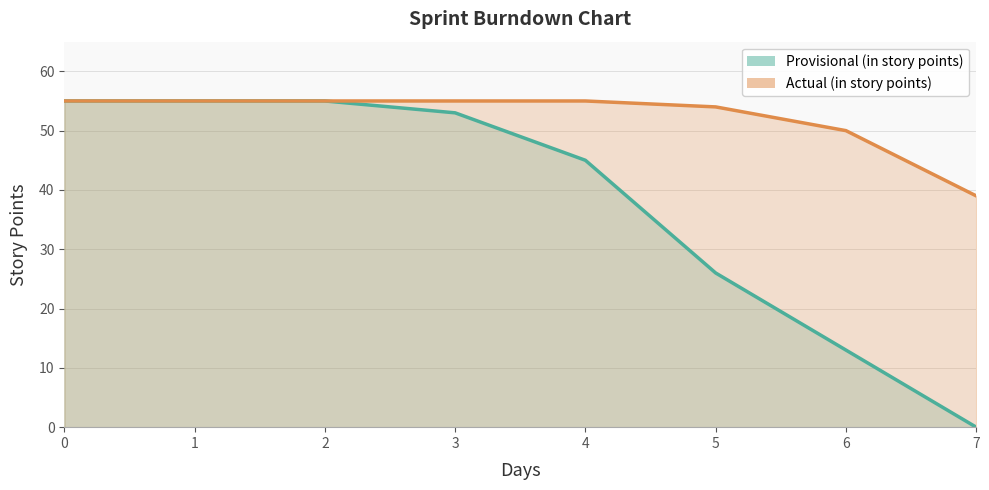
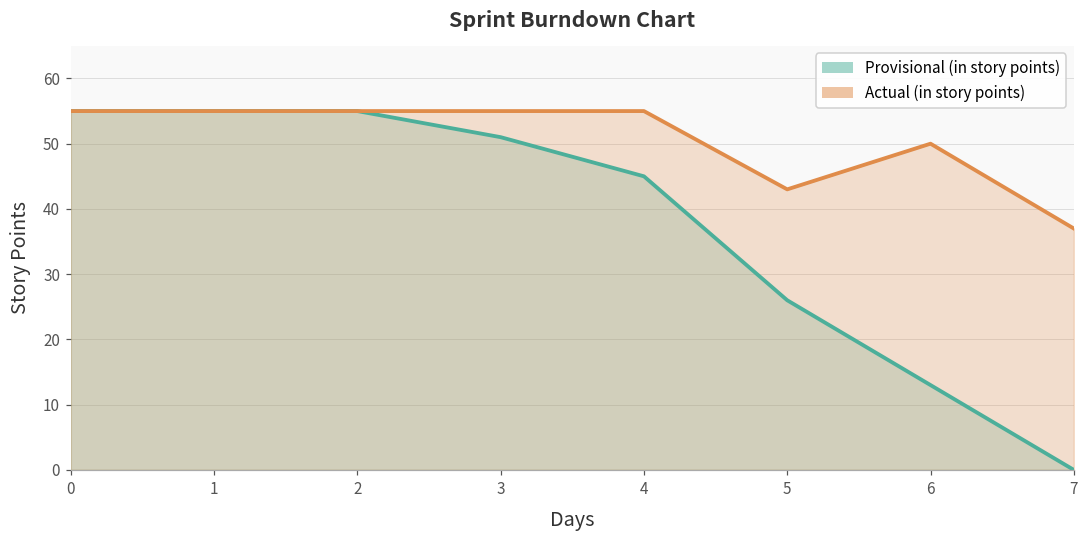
  {
    "Provisional (in story points)": {
-     "3": 53,
+     "3": 51,
      "4": 45,
      "5": 26,
      "6": 13,
      "7": 0
    },
    "Actual (in story points)": {
      "3": 55,
      "4": 55,
-     "5": 54,
+     "5": 43,
      "6": 50,
-     "7": 39
+     "7": 37
    }
  }
